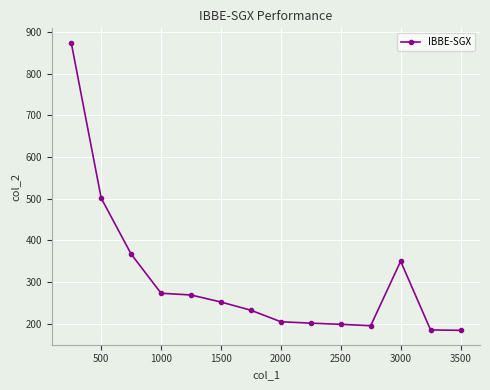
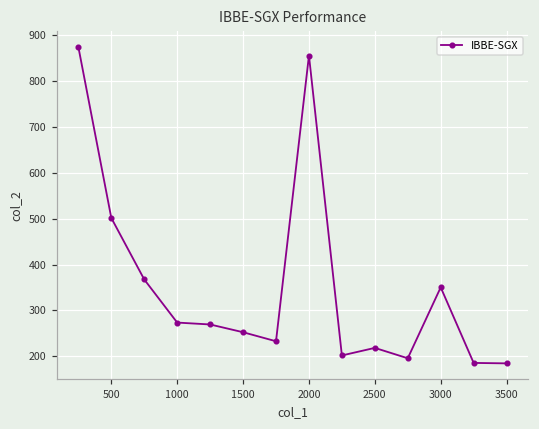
  {
    "500": 500,
    "1000": 270,
    "1500": 250,
-   "2000": 200,
-   "2500": 200,
+   "2000": 860,
+   "2500": 220,
    "3000": 350,
    "3500": 180
  }
